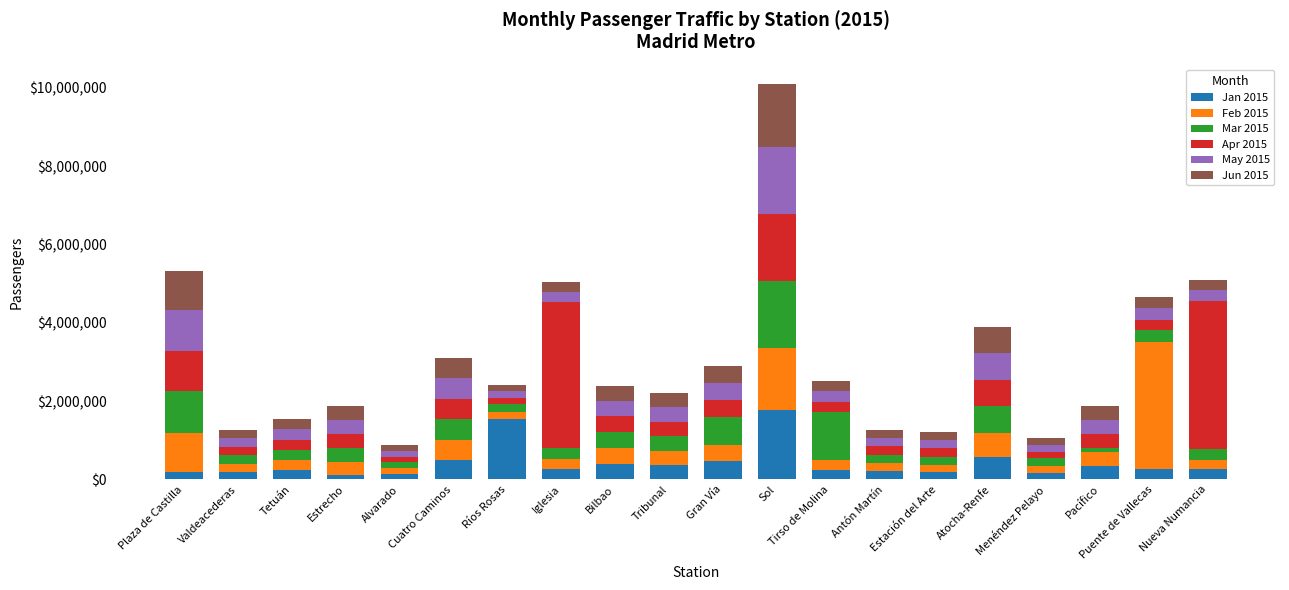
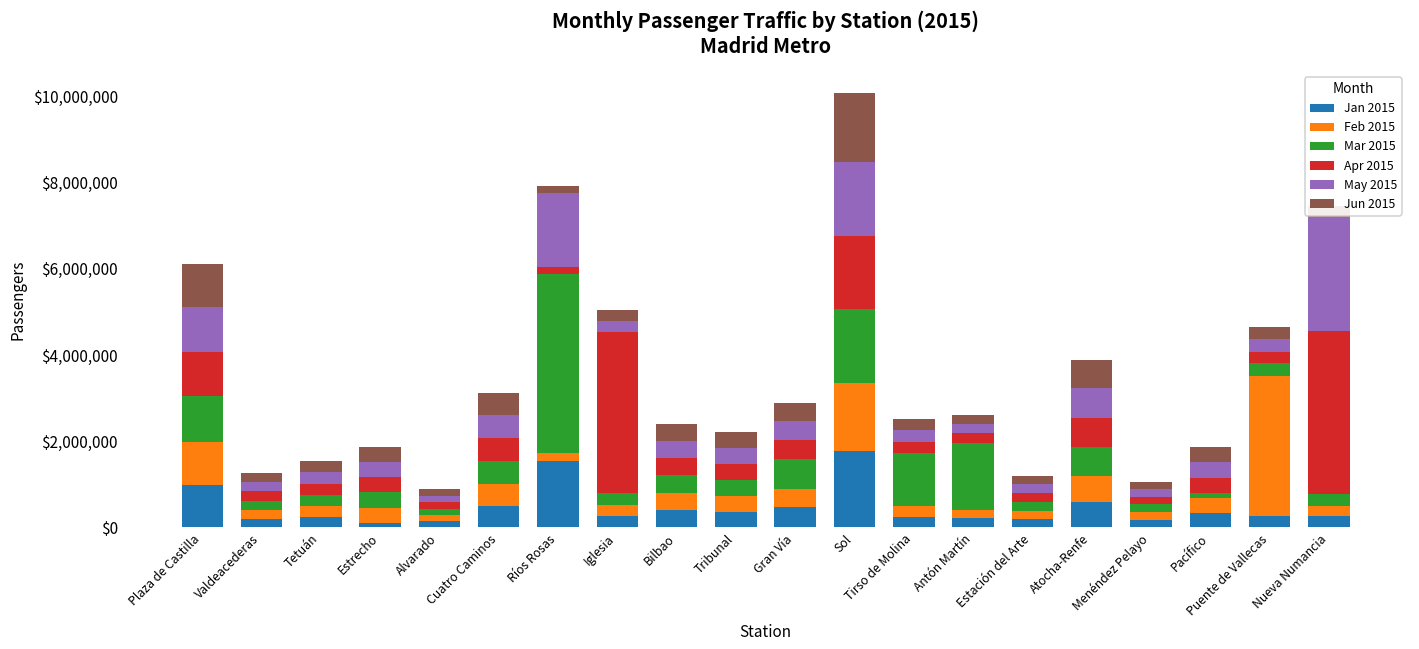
  {
    "Jan 2015": {
-     "Plaza de Castilla": "$200,000",
+     "Plaza de Castilla": "$1,000,000",
      "Valdeacederas": "$200,000",
      "Tetuán": "$200,000",
      "Estrecho": "$100,000",
      "Alvarado": "$100,000",
      "Cuatro Caminos": "$500,000",
      "Ríos Rosas": "$1,500,000",
      "Iglesia": "$300,000",
      "Bilbao": "$400,000",
      "Tribunal": "$400,000",
      "Gran Vía": "$500,000",
      "Sol": "$1,800,000",
      "Tirso de Molina": "$300,000",
      "Antón Martín": "$200,000",
      "Estación del Arte": "$200,000",
      "Atocha-Renfe": "$600,000",
      "Menéndez Pelayo": "$200,000",
      "Pacífico": "$300,000",
      "Puente de Vallecas": "$300,000",
      "Nueva Numancia": "$300,000"
    },
    "Feb 2015": {
      "Plaza de Castilla": "$1,000,000",
      "Valdeacederas": "$200,000",
      "Tetuán": "$200,000",
      "Estrecho": "$300,000",
      "Alvarado": "$100,000",
      "Cuatro Caminos": "$500,000",
      "Ríos Rosas": "$200,000",
      "Iglesia": "$300,000",
      "Bilbao": "$400,000",
      "Tribunal": "$400,000",
      "Gran Vía": "$400,000",
      "Sol": "$1,600,000",
      "Tirso de Molina": "$200,000",
      "Antón Martín": "$200,000",
      "Estación del Arte": "$200,000",
      "Atocha-Renfe": "$600,000",
      "Menéndez Pelayo": "$200,000",
      "Pacífico": "$400,000",
      "Puente de Vallecas": "$3,300,000",
      "Nueva Numancia": "$200,000"
    },
    "Mar 2015": {
      "Plaza de Castilla": "$1,100,000",
      "Valdeacederas": "$200,000",
      "Tetuán": "$300,000",
      "Estrecho": "$400,000",
      "Alvarado": "$200,000",
      "Cuatro Caminos": "$500,000",
-     "Ríos Rosas": "$200,000",
+     "Ríos Rosas": "$4,100,000",
      "Iglesia": "$300,000",
      "Bilbao": "$400,000",
      "Tribunal": "$400,000",
      "Gran Vía": "$700,000",
      "Sol": "$1,700,000",
      "Tirso de Molina": "$1,200,000",
-     "Antón Martín": "$200,000",
+     "Antón Martín": "$1,600,000",
      "Estación del Arte": "$200,000",
      "Atocha-Renfe": "$700,000",
      "Menéndez Pelayo": "$200,000",
      "Pacífico": "$100,000",
      "Puente de Vallecas": "$300,000",
      "Nueva Numancia": "$300,000"
    },
    "Apr 2015": {
      "Plaza de Castilla": "$1,000,000",
      "Valdeacederas": "$200,000",
      "Tetuán": "$300,000",
      "Estrecho": "$300,000",
      "Alvarado": "$100,000",
      "Cuatro Caminos": "$500,000",
      "Ríos Rosas": "$200,000",
      "Iglesia": "$3,700,000",
      "Bilbao": "$400,000",
      "Tribunal": "$400,000",
      "Gran Vía": "$400,000",
      "Sol": "$1,700,000",
      "Tirso de Molina": "$300,000",
      "Antón Martín": "$200,000",
      "Estación del Arte": "$200,000",
      "Atocha-Renfe": "$700,000",
      "Menéndez Pelayo": "$200,000",
      "Pacífico": "$400,000",
      "Puente de Vallecas": "$300,000",
      "Nueva Numancia": "$3,800,000"
    },
    "May 2015": {
      "Plaza de Castilla": "$1,000,000",
      "Valdeacederas": "$200,000",
      "Tetuán": "$300,000",
      "Estrecho": "$400,000",
      "Alvarado": "$200,000",
      "Cuatro Caminos": "$500,000",
-     "Ríos Rosas": "$200,000",
+     "Ríos Rosas": "$1,700,000",
      "Iglesia": "$300,000",
      "Bilbao": "$400,000",
      "Tribunal": "$400,000",
      "Gran Vía": "$400,000",
      "Sol": "$1,700,000",
      "Tirso de Molina": "$300,000",
      "Antón Martín": "$200,000",
      "Estación del Arte": "$200,000",
      "Atocha-Renfe": "$700,000",
      "Menéndez Pelayo": "$200,000",
      "Pacífico": "$400,000",
      "Puente de Vallecas": "$300,000",
-     "Nueva Numancia": "$300,000"
+     "Nueva Numancia": "$2,600,000"
    },
    "Jun 2015": {
      "Plaza de Castilla": "$1,000,000",
      "Valdeacederas": "$200,000",
      "Tetuán": "$300,000",
      "Estrecho": "$300,000",
      "Alvarado": "$100,000",
      "Cuatro Caminos": "$500,000",
      "Ríos Rosas": "$200,000",
      "Iglesia": "$300,000",
      "Bilbao": "$400,000",
      "Tribunal": "$400,000",
      "Gran Vía": "$400,000",
      "Sol": "$1,600,000",
      "Tirso de Molina": "$300,000",
      "Antón Martín": "$200,000",
      "Estación del Arte": "$200,000",
      "Atocha-Renfe": "$700,000",
      "Menéndez Pelayo": "$200,000",
      "Pacífico": "$400,000",
      "Puente de Vallecas": "$300,000",
      "Nueva Numancia": "$300,000"
    }
  }
